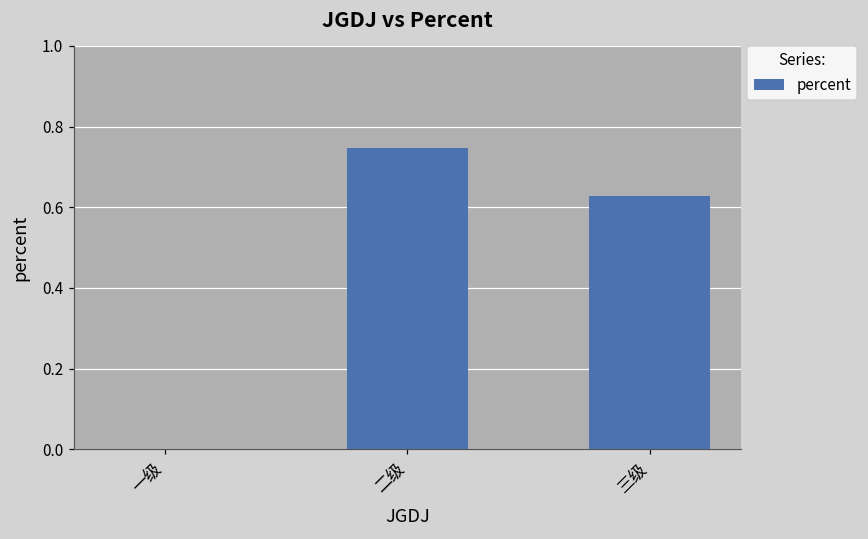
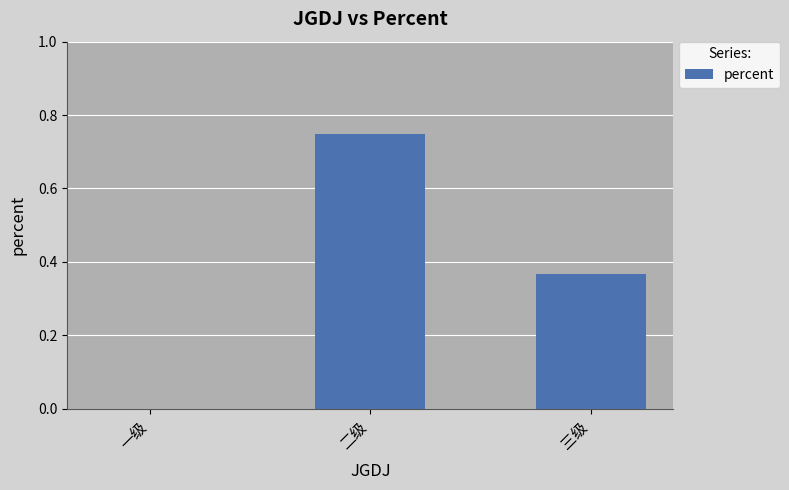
  {
    "一级": 0.00,
    "二级": 0.75,
-   "三级": 0.63
+   "三级": 0.37
  }
